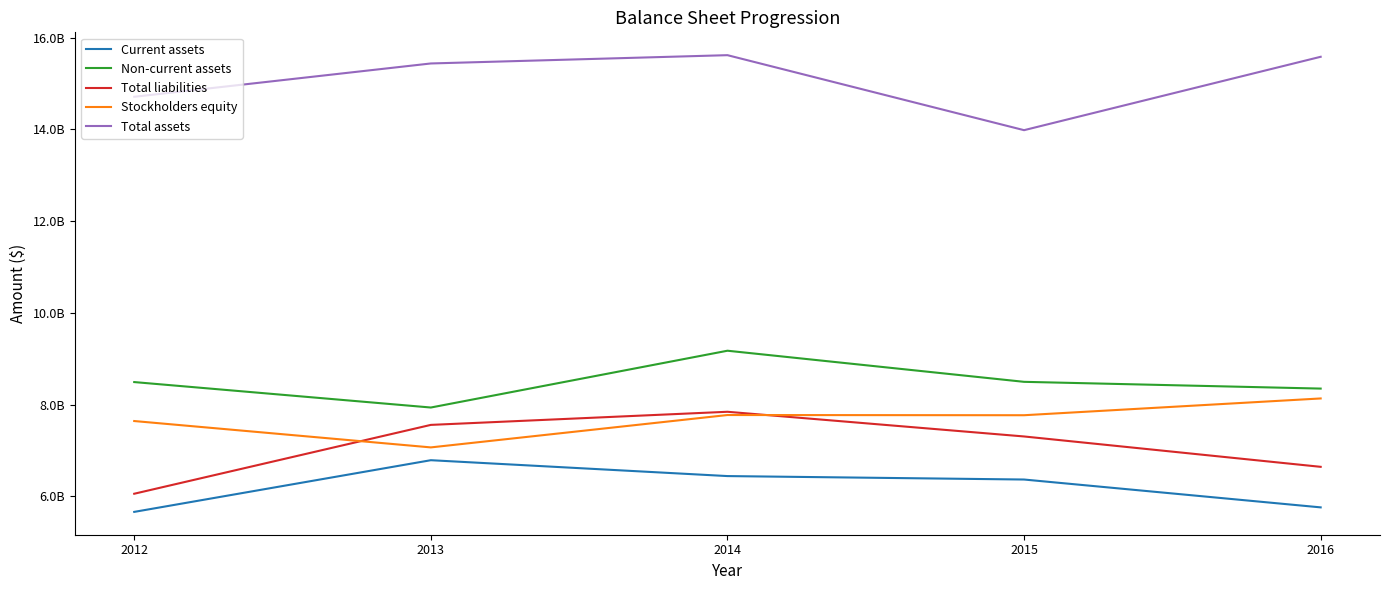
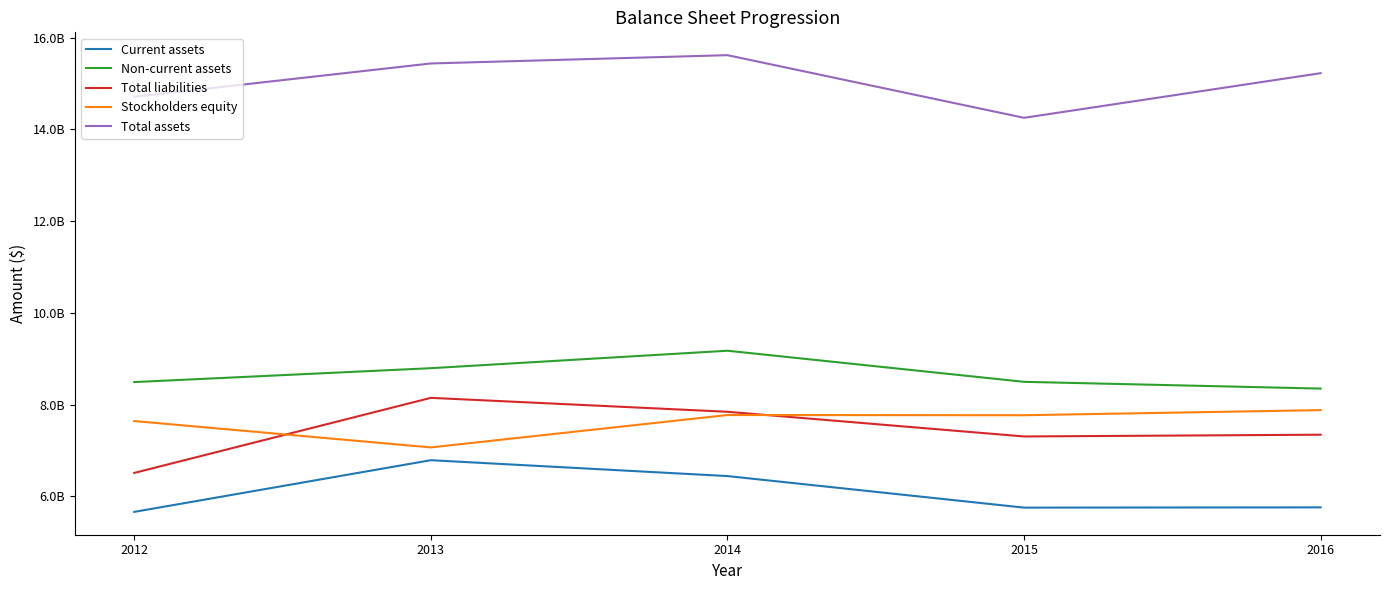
  {
    "Current assets": {
      "2012": 5700000000,
      "2013": 6800000000,
      "2014": 6400000000,
-     "2015": 6400000000,
+     "2015": 5800000000,
      "2016": 5800000000
    },
    "Non-current assets": {
      "2012": 8500000000,
-     "2013": 7900000000,
+     "2013": 8800000000,
      "2014": 9200000000,
      "2015": 8500000000,
      "2016": 8300000000
    },
    "Total liabilities": {
-     "2012": 6100000000,
-     "2013": 7600000000,
+     "2012": 6500000000,
+     "2013": 8100000000,
      "2014": 7800000000,
      "2015": 7300000000,
-     "2016": 6600000000
+     "2016": 7300000000
    },
    "Stockholders equity": {
      "2012": 7600000000,
      "2013": 7100000000,
      "2014": 7800000000,
      "2015": 7800000000,
-     "2016": 8100000000
+     "2016": 7900000000
    },
    "Total assets": {
      "2013": 15400000000,
      "2014": 15600000000,
-     "2015": 14000000000,
-     "2016": 15600000000
+     "2015": 14300000000,
+     "2016": 15200000000
    }
  }
